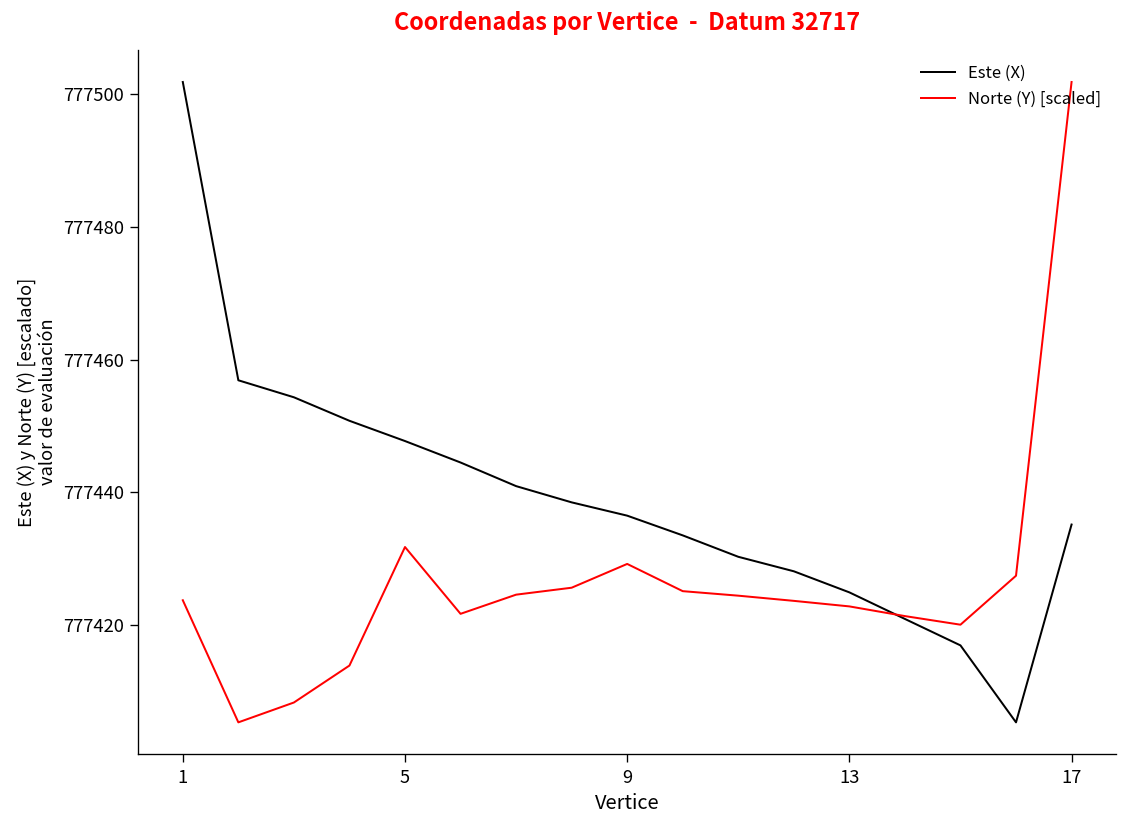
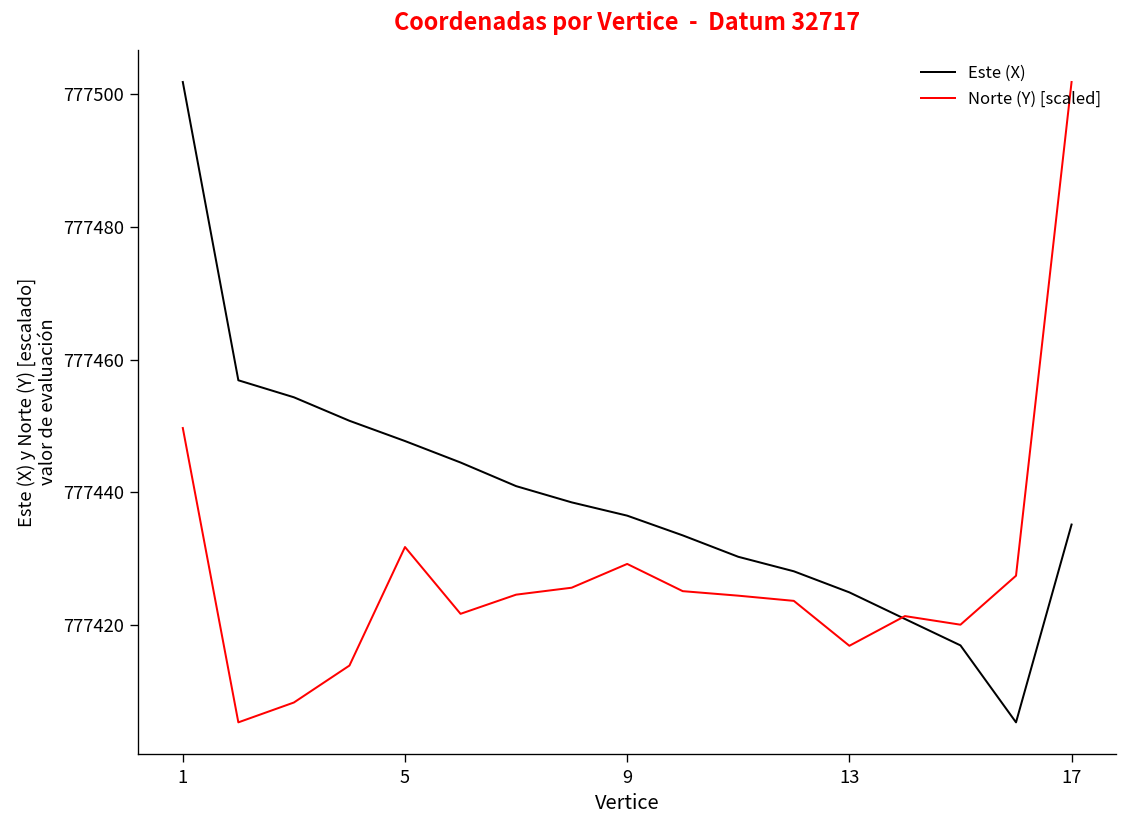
  {
    "Este (X)": {
      "1": 777502,
      "5": 777448,
      "9": 777436,
      "13": 777425,
      "17": 777435
    },
    "Norte (Y) [scaled]": {
-     "1": 777424,
+     "1": 777450,
      "5": 777432,
      "9": 777429,
-     "13": 777423,
+     "13": 777417,
      "17": 777502
    }
  }
